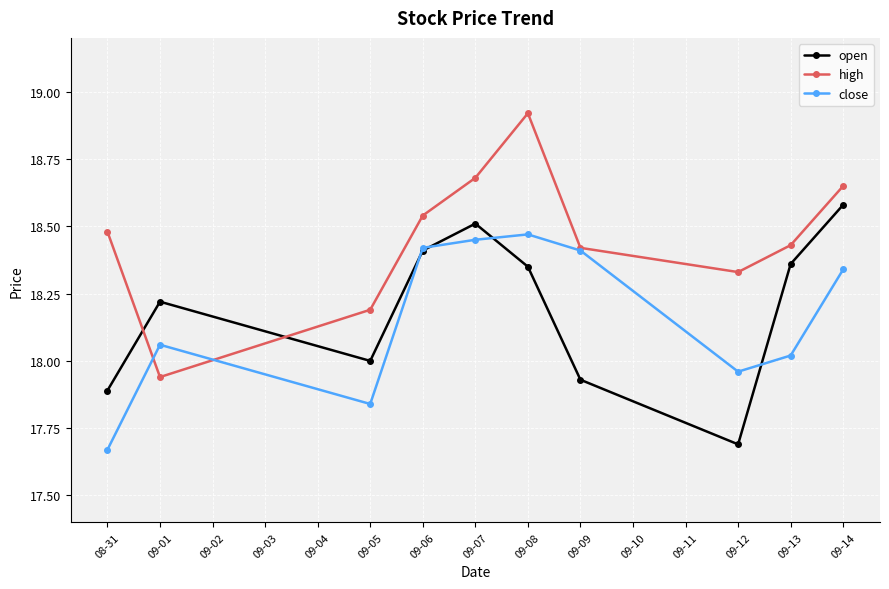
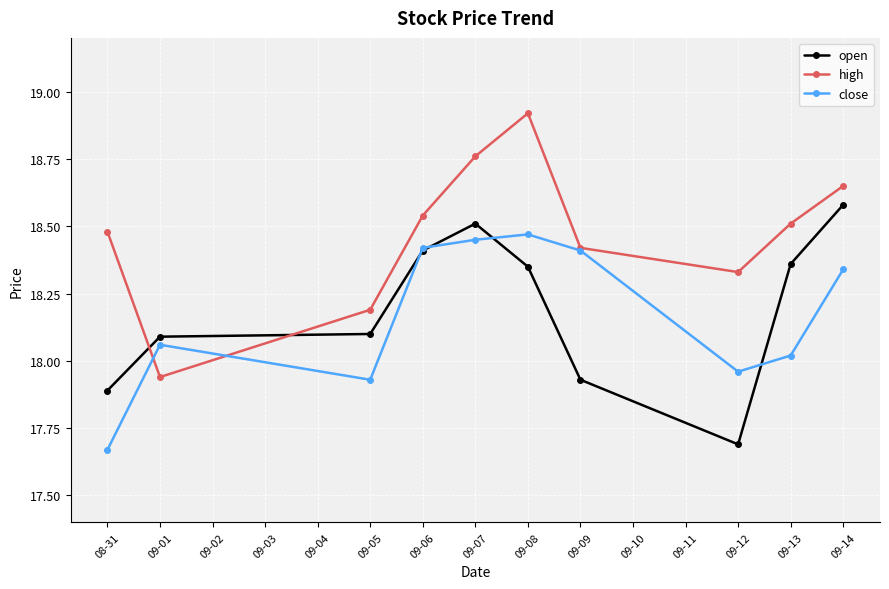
  {
    "open": {
      "08-31": 17.89,
-     "09-01": 18.22,
-     "09-05": 18.0,
+     "09-01": 18.09,
+     "09-05": 18.1,
      "09-06": 18.41,
      "09-07": 18.51,
      "09-08": 18.35,
      "09-09": 17.93,
      "09-12": 17.69,
      "09-13": 18.36,
      "09-14": 18.58
    },
    "high": {
      "08-31": 18.48,
      "09-01": 17.94,
      "09-05": 18.19,
      "09-06": 18.54,
-     "09-07": 18.68,
+     "09-07": 18.76,
      "09-08": 18.92,
      "09-09": 18.42,
      "09-12": 18.33,
-     "09-13": 18.43,
+     "09-13": 18.51,
      "09-14": 18.65
    },
    "close": {
      "08-31": 17.67,
      "09-01": 18.06,
-     "09-05": 17.84,
+     "09-05": 17.93,
      "09-06": 18.42,
      "09-07": 18.45,
      "09-08": 18.47,
      "09-09": 18.41,
      "09-12": 17.96,
      "09-13": 18.02,
      "09-14": 18.34
    }
  }
